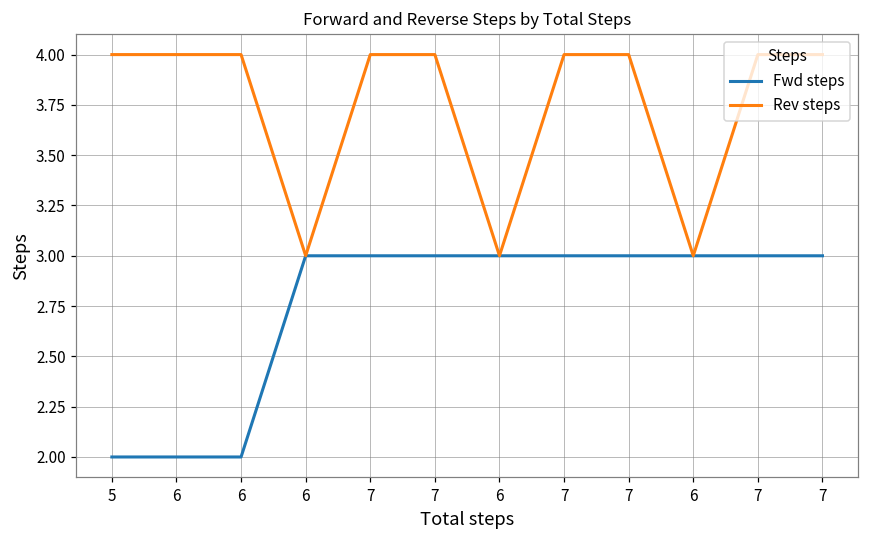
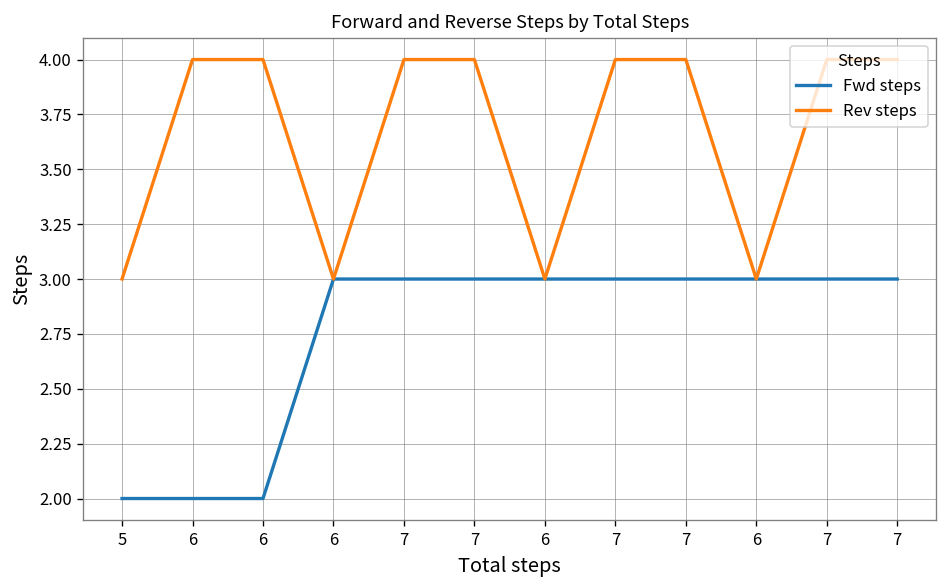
  {
    "Fwd steps": {
      "5": 2
    },
    "Rev steps": {
-     "5": 4
+     "5": 3
    }
  }
